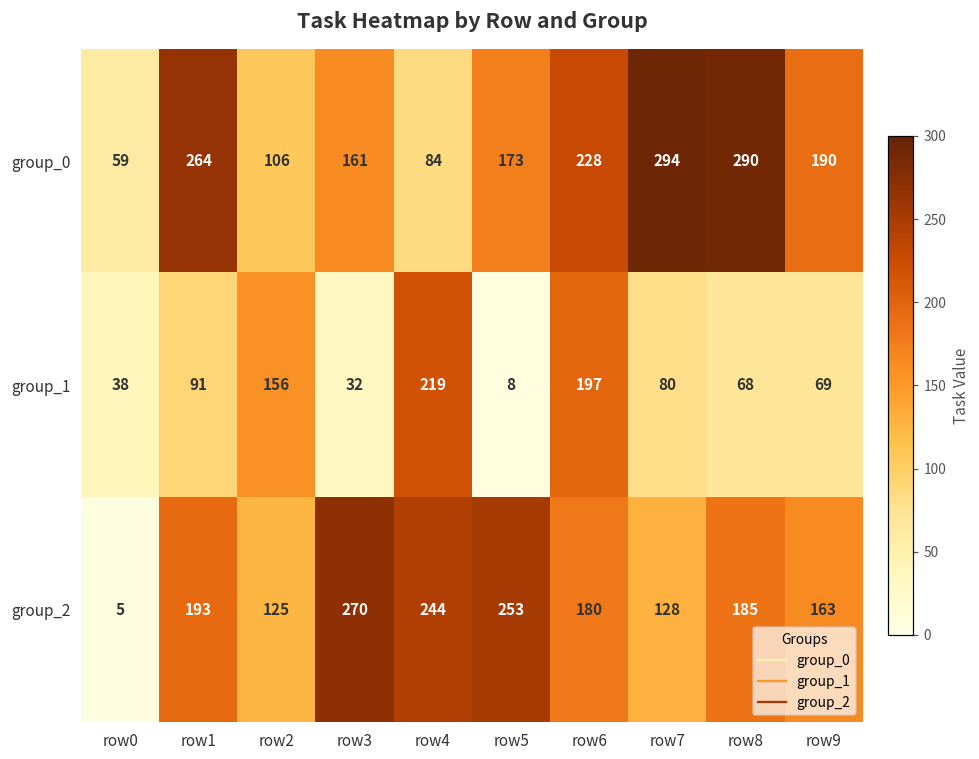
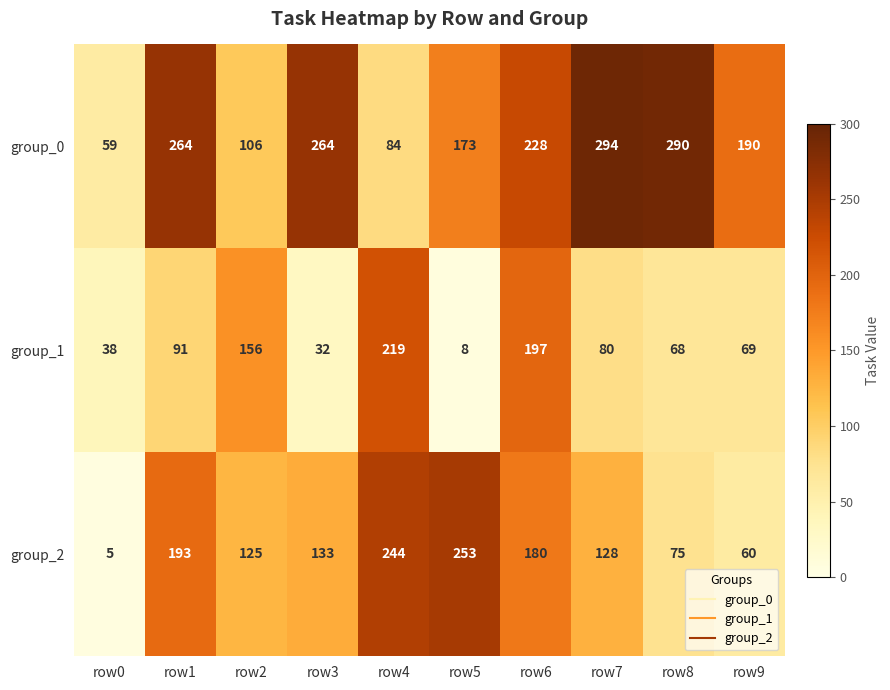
  {
    "group_0": {
      "row0": 59,
      "row1": 264,
      "row2": 106,
-     "row3": 161,
+     "row3": 264,
      "row4": 84,
      "row5": 173,
      "row6": 228,
      "row7": 294,
      "row8": 290,
      "row9": 190
    },
    "group_1": {
      "row0": 38,
      "row1": 91,
      "row2": 156,
      "row3": 32,
      "row4": 219,
      "row5": 8,
      "row6": 197,
      "row7": 80,
      "row8": 68,
      "row9": 69
    },
    "group_2": {
      "row0": 5,
      "row1": 193,
      "row2": 125,
-     "row3": 270,
+     "row3": 133,
      "row4": 244,
      "row5": 253,
      "row6": 180,
      "row7": 128,
-     "row8": 185,
-     "row9": 163
+     "row8": 75,
+     "row9": 60
    }
  }
